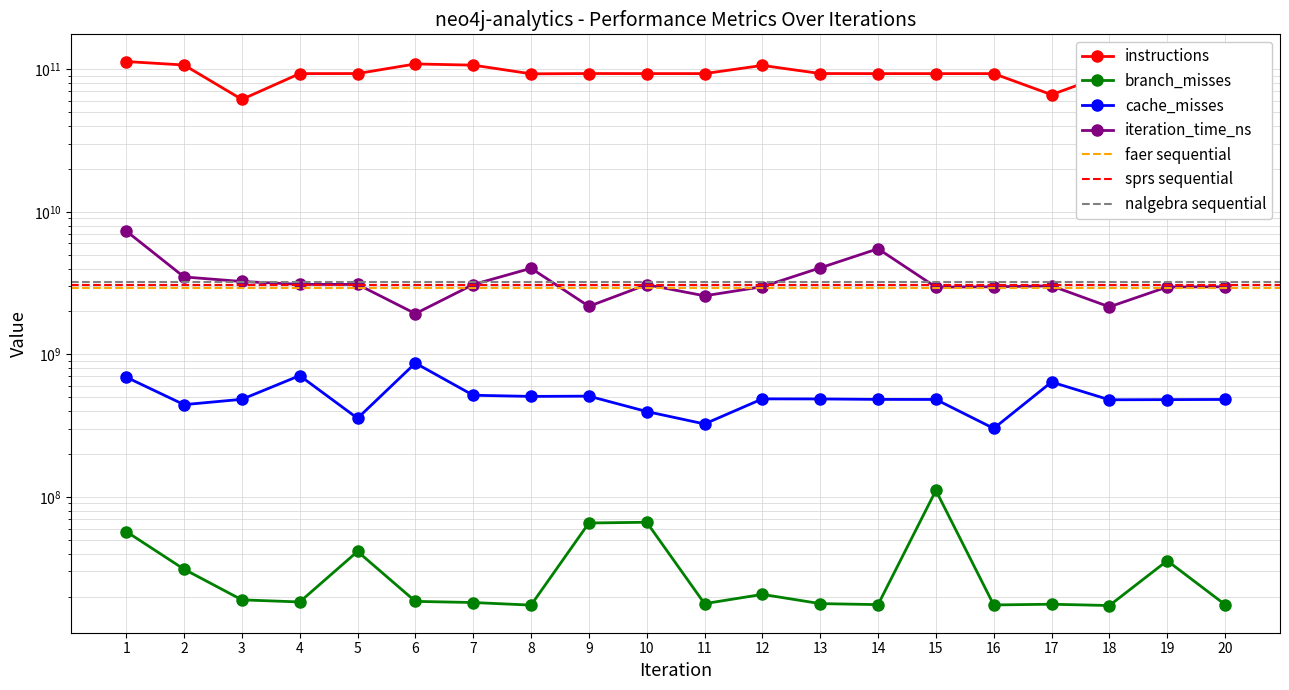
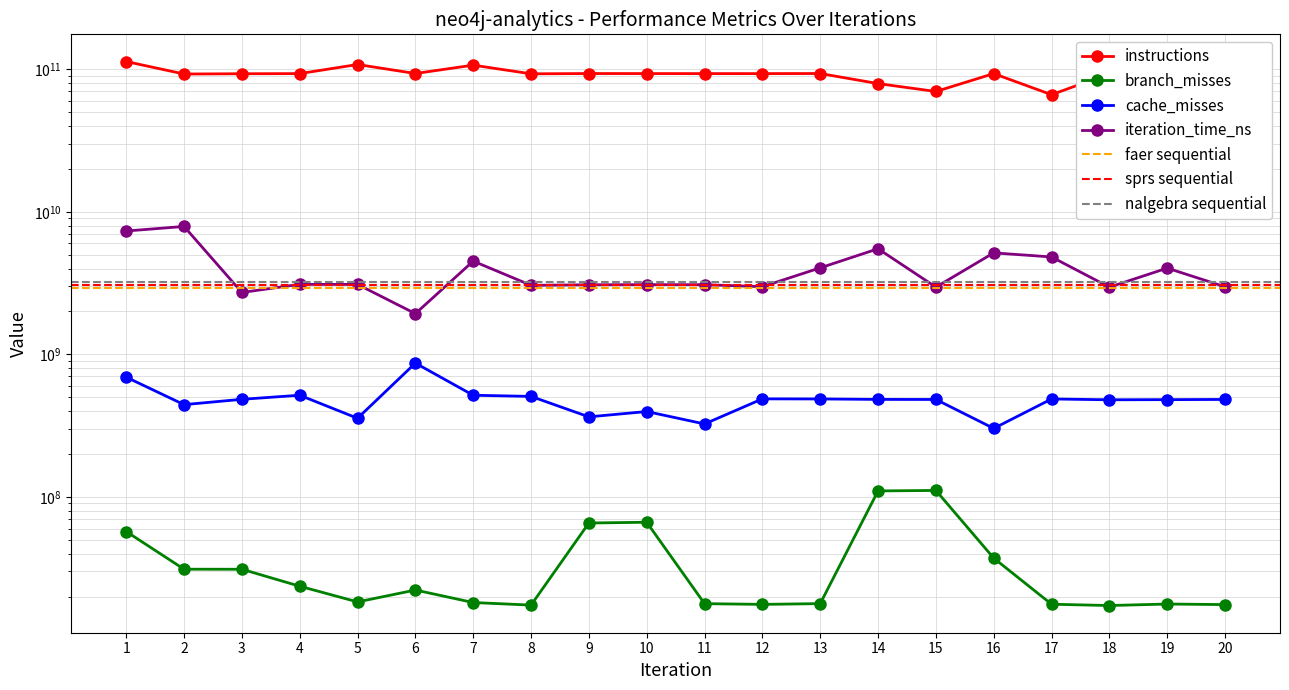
  {
    "instructions": {
      "1": 110000000000,
-     "2": 110000000000,
-     "3": 61000000000,
+     "2": 90000000000,
+     "3": 90000000000,
      "4": 90000000000,
-     "5": 90000000000,
-     "6": 110000000000,
+     "5": 110000000000,
+     "6": 90000000000,
      "7": 110000000000,
      "8": 90000000000,
      "9": 90000000000,
      "10": 90000000000,
      "11": 90000000000,
-     "12": 110000000000,
+     "12": 90000000000,
      "13": 90000000000,
-     "14": 90000000000,
-     "15": 90000000000,
+     "14": 80000000000,
+     "15": 70000000000,
      "16": 90000000000,
      "17": 70000000000
    },
    "branch_misses": {
      "1": 57000000,
      "2": 31000000,
-     "3": 19000000,
-     "4": 18000000,
-     "5": 41000000,
-     "6": 19000000,
+     "3": 31000000,
+     "4": 24000000,
+     "5": 18000000,
+     "6": 22000000,
      "7": 18000000,
      "8": 17000000,
      "9": 70000000,
      "10": 70000000,
      "11": 18000000,
-     "12": 21000000,
+     "12": 18000000,
      "13": 18000000,
-     "14": 18000000,
+     "14": 110000000,
      "15": 110000000,
-     "16": 17000000,
+     "16": 37000000,
      "17": 18000000,
      "18": 17000000,
-     "19": 36000000,
+     "19": 18000000,
      "20": 18000000
    },
    "cache_misses": {
      "1": 700000000,
      "2": 440000000,
      "3": 480000000,
-     "4": 700000000,
+     "4": 520000000,
      "5": 360000000,
      "6": 900000000,
      "7": 520000000,
      "8": 510000000,
-     "9": 510000000,
+     "9": 360000000,
      "10": 400000000,
      "11": 330000000,
      "12": 490000000,
      "13": 490000000,
      "14": 480000000,
      "15": 480000000,
      "16": 300000000,
-     "17": 600000000,
+     "17": 490000000,
      "18": 480000000,
      "19": 480000000,
      "20": 480000000
    },
    "iteration_time_ns": {
      "1": 7000000000,
-     "2": 3500000000,
-     "3": 3200000000,
+     "2": 8000000000,
+     "3": 2700000000,
      "4": 3100000000,
      "5": 3100000000,
      "6": 1900000000,
-     "7": 3100000000,
-     "8": 4000000000,
-     "9": 2200000000,
+     "7": 4500000000,
+     "8": 3100000000,
+     "9": 3100000000,
      "10": 3100000000,
-     "11": 2600000000,
+     "11": 3100000000,
      "12": 3000000000,
      "13": 4000000000,
      "14": 5500000000,
      "15": 3000000000,
-     "16": 3000000000,
-     "17": 3000000000,
-     "18": 2200000000,
-     "19": 3000000000,
+     "16": 5200000000,
+     "17": 4800000000,
+     "18": 3000000000,
+     "19": 4000000000,
      "20": 3000000000
    }
  }
